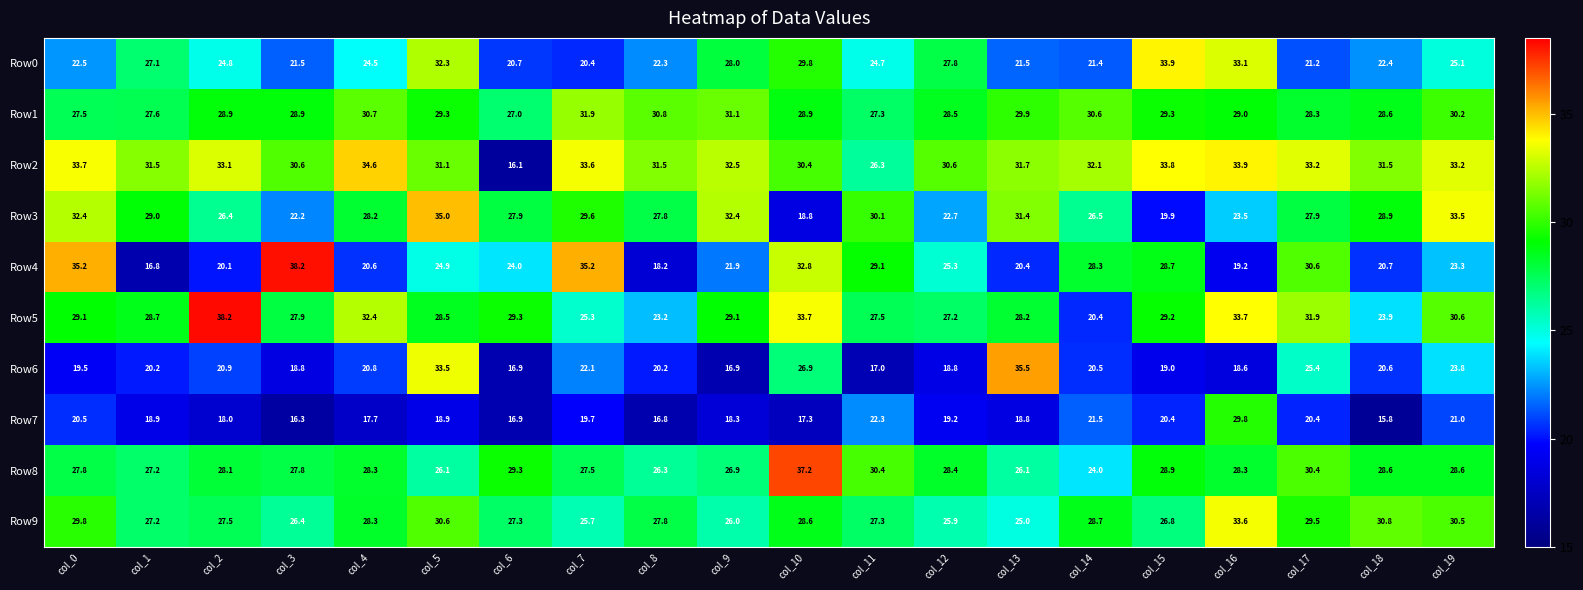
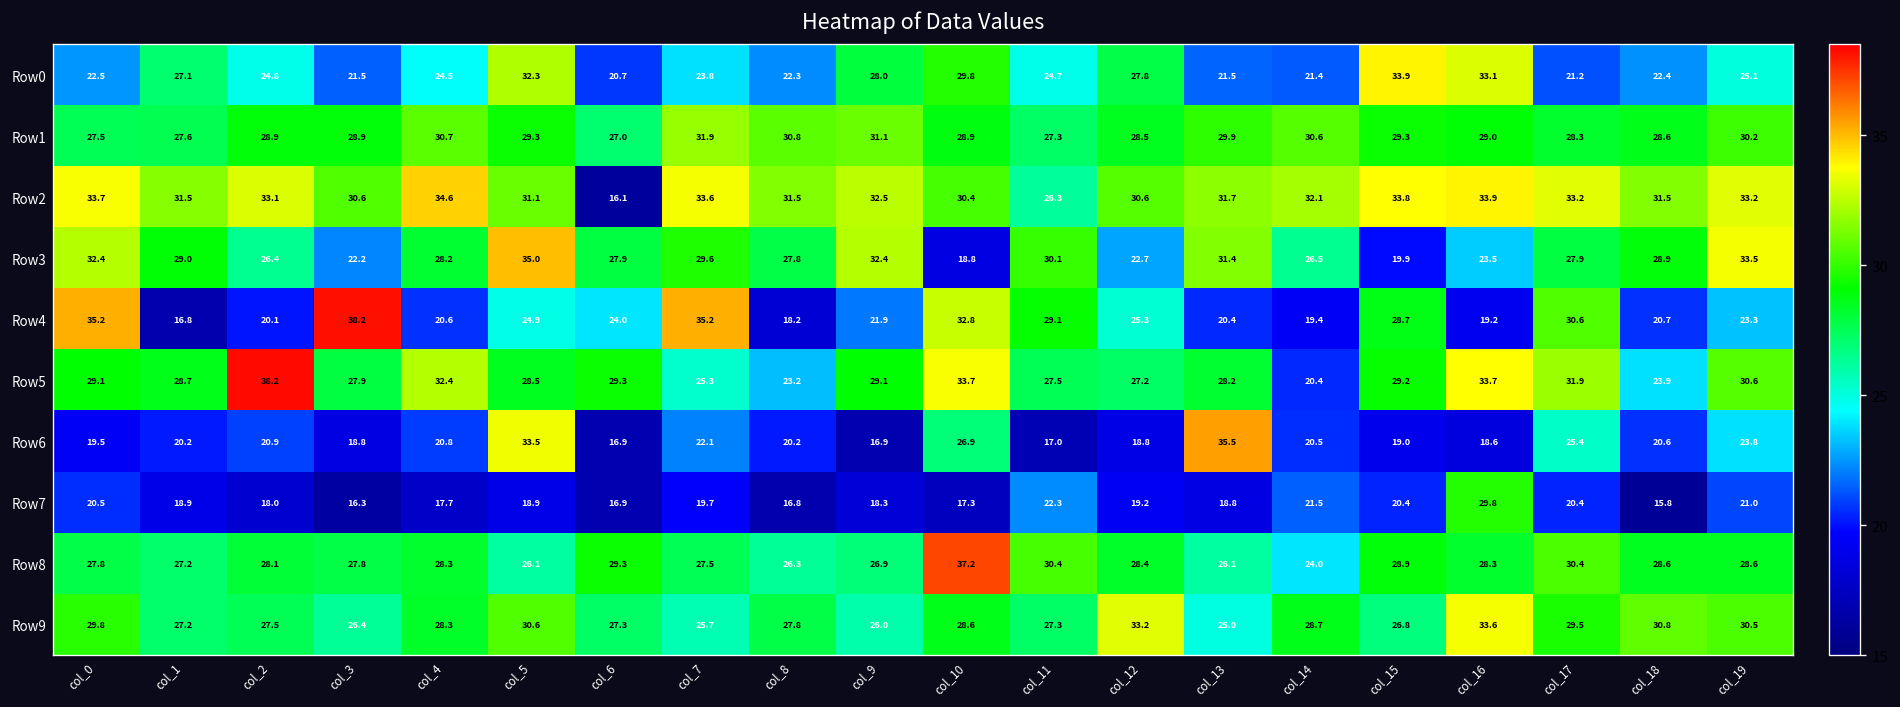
  {
    "Row0": {
      "col_0": 22.5,
      "col_1": 27.1,
      "col_2": 24.8,
      "col_3": 21.5,
      "col_4": 24.5,
      "col_5": 32.3,
      "col_6": 20.7,
-     "col_7": 20.4,
+     "col_7": 23.8,
      "col_8": 22.3,
      "col_9": 28.0,
      "col_10": 29.8,
      "col_11": 24.7,
      "col_12": 27.8,
      "col_13": 21.5,
      "col_14": 21.4,
      "col_15": 33.9,
      "col_16": 33.1,
      "col_17": 21.2,
      "col_18": 22.4,
      "col_19": 25.1
    },
    "Row1": {
      "col_0": 27.5,
      "col_1": 27.6,
      "col_2": 28.9,
      "col_3": 28.9,
      "col_4": 30.7,
      "col_5": 29.3,
      "col_6": 27.0,
      "col_7": 31.9,
      "col_8": 30.8,
      "col_9": 31.1,
      "col_10": 28.9,
      "col_11": 27.3,
      "col_12": 28.5,
      "col_13": 29.9,
      "col_14": 30.6,
      "col_15": 29.3,
      "col_16": 29.0,
      "col_17": 28.3,
      "col_18": 28.6,
      "col_19": 30.2
    },
    "Row2": {
      "col_0": 33.7,
      "col_1": 31.5,
      "col_2": 33.1,
      "col_3": 30.6,
      "col_4": 34.6,
      "col_5": 31.1,
      "col_6": 16.1,
      "col_7": 33.6,
      "col_8": 31.5,
      "col_9": 32.5,
      "col_10": 30.4,
      "col_11": 26.3,
      "col_12": 30.6,
      "col_13": 31.7,
      "col_14": 32.1,
      "col_15": 33.8,
      "col_16": 33.9,
      "col_17": 33.2,
      "col_18": 31.5,
      "col_19": 33.2
    },
    "Row3": {
      "col_0": 32.4,
      "col_1": 29.0,
      "col_2": 26.4,
      "col_3": 22.2,
      "col_4": 28.2,
      "col_5": 35.0,
      "col_6": 27.9,
      "col_7": 29.6,
      "col_8": 27.8,
      "col_9": 32.4,
      "col_10": 18.8,
      "col_11": 30.1,
      "col_12": 22.7,
      "col_13": 31.4,
      "col_14": 26.5,
      "col_15": 19.9,
      "col_16": 23.5,
      "col_17": 27.9,
      "col_18": 28.9,
      "col_19": 33.5
    },
    "Row4": {
      "col_0": 35.2,
      "col_1": 16.8,
      "col_2": 20.1,
      "col_3": 38.2,
      "col_4": 20.6,
      "col_5": 24.9,
      "col_6": 24.0,
      "col_7": 35.2,
      "col_8": 18.2,
      "col_9": 21.9,
      "col_10": 32.8,
      "col_11": 29.1,
      "col_12": 25.3,
      "col_13": 20.4,
-     "col_14": 28.3,
+     "col_14": 19.4,
      "col_15": 28.7,
      "col_16": 19.2,
      "col_17": 30.6,
      "col_18": 20.7,
      "col_19": 23.3
    },
    "Row5": {
      "col_0": 29.1,
      "col_1": 28.7,
      "col_2": 38.2,
      "col_3": 27.9,
      "col_4": 32.4,
      "col_5": 28.5,
      "col_6": 29.3,
      "col_7": 25.3,
      "col_8": 23.2,
      "col_9": 29.1,
      "col_10": 33.7,
      "col_11": 27.5,
      "col_12": 27.2,
      "col_13": 28.2,
      "col_14": 20.4,
      "col_15": 29.2,
      "col_16": 33.7,
      "col_17": 31.9,
      "col_18": 23.9,
      "col_19": 30.6
    },
    "Row6": {
      "col_0": 19.5,
      "col_1": 20.2,
      "col_2": 20.9,
      "col_3": 18.8,
      "col_4": 20.8,
      "col_5": 33.5,
      "col_6": 16.9,
      "col_7": 22.1,
      "col_8": 20.2,
      "col_9": 16.9,
      "col_10": 26.9,
      "col_11": 17.0,
      "col_12": 18.8,
      "col_13": 35.5,
      "col_14": 20.5,
      "col_15": 19.0,
      "col_16": 18.6,
      "col_17": 25.4,
      "col_18": 20.6,
      "col_19": 23.8
    },
    "Row7": {
      "col_0": 20.5,
      "col_1": 18.9,
      "col_2": 18.0,
      "col_3": 16.3,
      "col_4": 17.7,
      "col_5": 18.9,
      "col_6": 16.9,
      "col_7": 19.7,
      "col_8": 16.8,
      "col_9": 18.3,
      "col_10": 17.3,
      "col_11": 22.3,
      "col_12": 19.2,
      "col_13": 18.8,
      "col_14": 21.5,
      "col_15": 20.4,
      "col_16": 29.8,
      "col_17": 20.4,
      "col_18": 15.8,
      "col_19": 21.0
    },
    "Row8": {
      "col_0": 27.8,
      "col_1": 27.2,
      "col_2": 28.1,
      "col_3": 27.8,
      "col_4": 28.3,
      "col_5": 26.1,
      "col_6": 29.3,
      "col_7": 27.5,
      "col_8": 26.3,
      "col_9": 26.9,
      "col_10": 37.2,
      "col_11": 30.4,
      "col_12": 28.4,
      "col_13": 26.1,
      "col_14": 24.0,
      "col_15": 28.9,
      "col_16": 28.3,
      "col_17": 30.4,
      "col_18": 28.6,
      "col_19": 28.6
    },
    "Row9": {
      "col_0": 29.8,
      "col_1": 27.2,
      "col_2": 27.5,
      "col_3": 26.4,
      "col_4": 28.3,
      "col_5": 30.6,
      "col_6": 27.3,
      "col_7": 25.7,
      "col_8": 27.8,
      "col_9": 26.0,
      "col_10": 28.6,
      "col_11": 27.3,
-     "col_12": 25.9,
+     "col_12": 33.2,
      "col_13": 25.0,
      "col_14": 28.7,
      "col_15": 26.8,
      "col_16": 33.6,
      "col_17": 29.5,
      "col_18": 30.8,
      "col_19": 30.5
    }
  }
